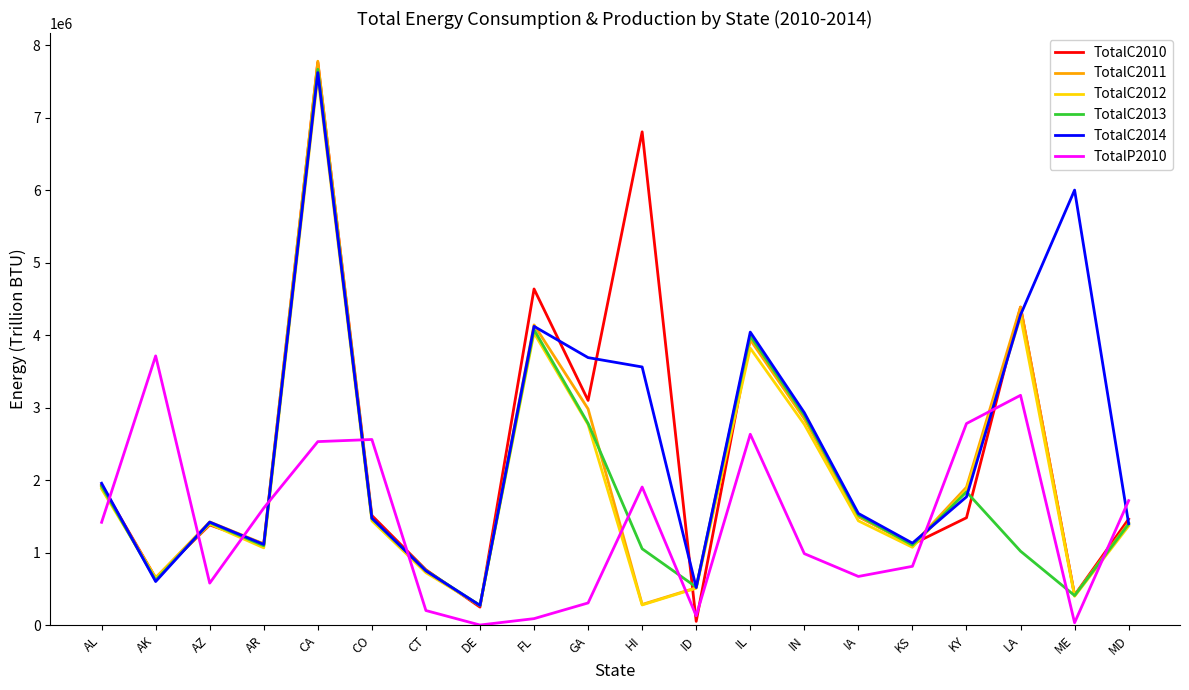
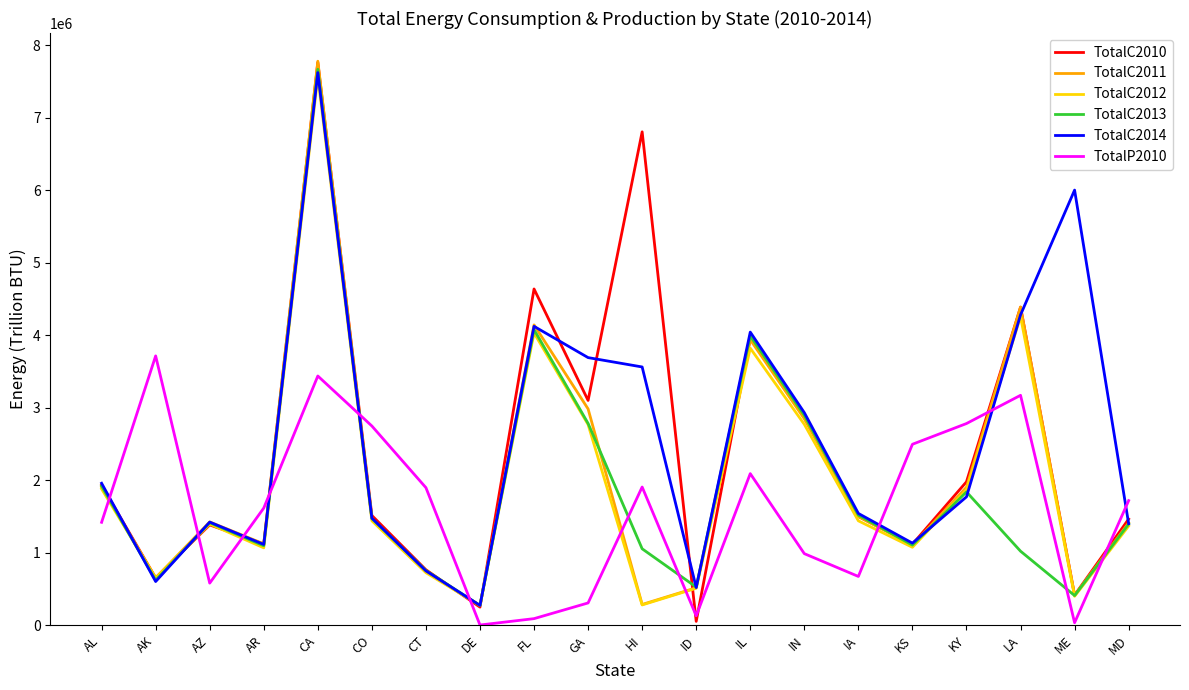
  {
    "TotalC2010": {
      "CO": 1500000,
      "FL": 4600000,
      "GA": 3100000,
      "HI": 6800000,
      "ID": 100000,
-     "KY": 1500000,
+     "KY": 2000000,
      "MD": 1500000
    },
    "TotalC2013": {
      "CA": 7700000,
      "FL": 4100000,
      "HI": 1100000,
      "IL": 4000000,
      "LA": 1000000
    },
    "TotalC2014": {
      "CA": 7600000,
      "GA": 3700000,
      "HI": 3600000,
      "IL": 4000000,
      "IN": 2900000,
      "KY": 1800000,
      "ME": 6000000
    },
    "TotalP2010": {
      "AL": 1400000,
      "AK": 3700000,
      "AZ": 600000,
      "AR": 1600000,
-     "CA": 2500000,
-     "CO": 2600000,
-     "CT": 200000,
+     "CA": 3400000,
+     "CO": 2700000,
+     "CT": 1900000,
      "DE": 0,
      "FL": 100000,
      "GA": 300000,
      "HI": 1900000,
      "ID": 100000,
-     "IL": 2600000,
+     "IL": 2100000,
      "IN": 1000000,
      "IA": 700000,
-     "KS": 800000,
+     "KS": 2500000,
      "KY": 2800000,
      "LA": 3200000,
      "ME": 0,
      "MD": 1700000
    }
  }
